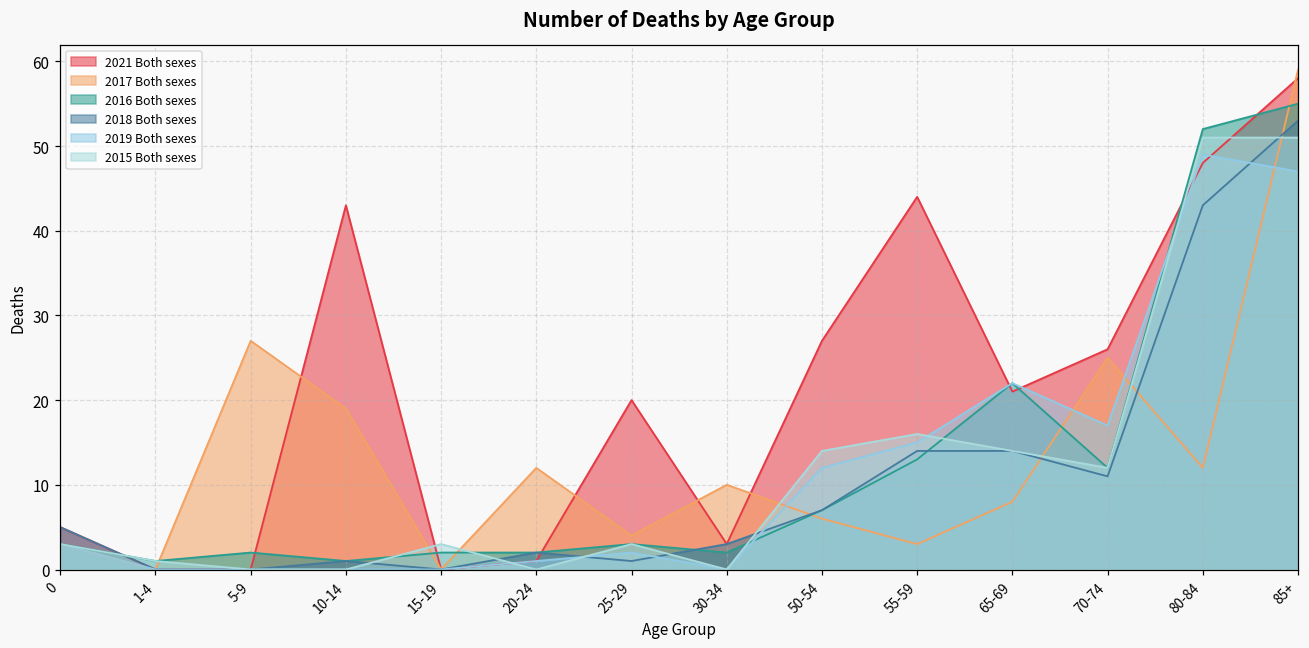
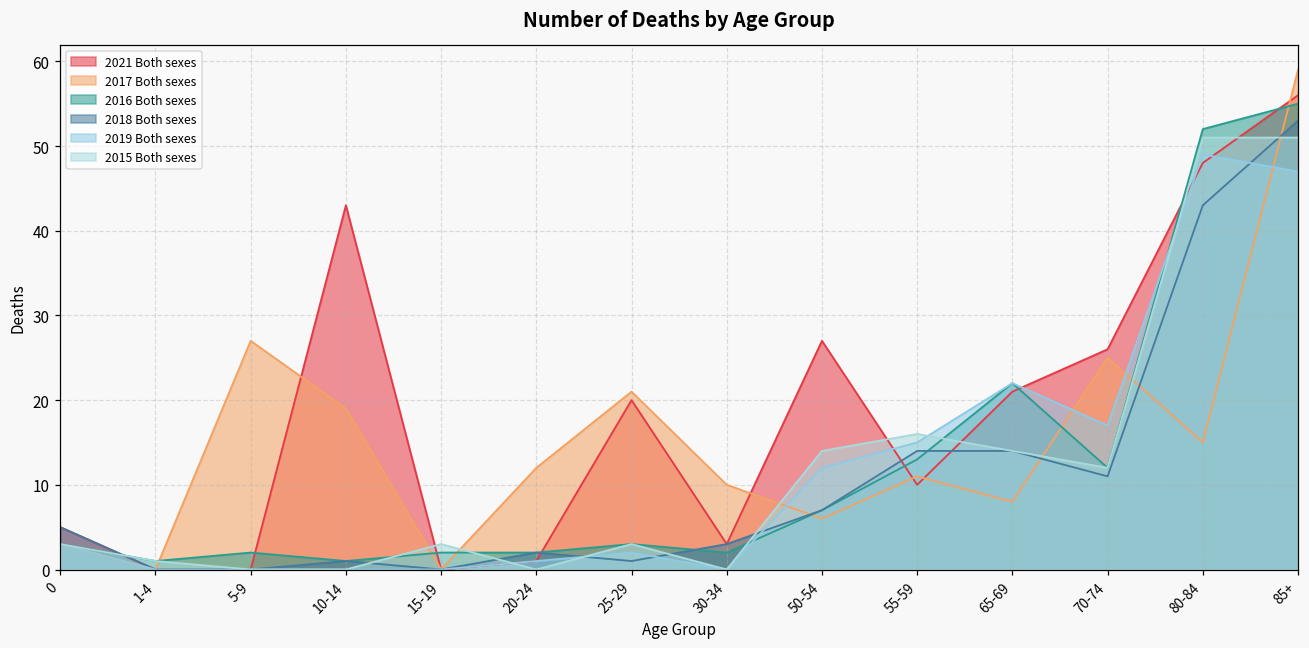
  {
    "2021 Both sexes": {
      "10-14": 43,
      "25-29": 20,
      "50-54": 27,
-     "55-59": 44,
+     "55-59": 10,
      "65-69": 21,
      "70-74": 26,
      "80-84": 48,
-     "85+": 58
+     "85+": 56
    },
    "2017 Both sexes": {
      "5-9": 27,
      "10-14": 19,
      "20-24": 12,
-     "25-29": 4,
+     "25-29": 21,
      "30-34": 10,
      "50-54": 6,
-     "55-59": 3,
+     "55-59": 11,
      "65-69": 8,
      "70-74": 25,
-     "80-84": 12,
+     "80-84": 15,
      "85+": 59
    }
  }
